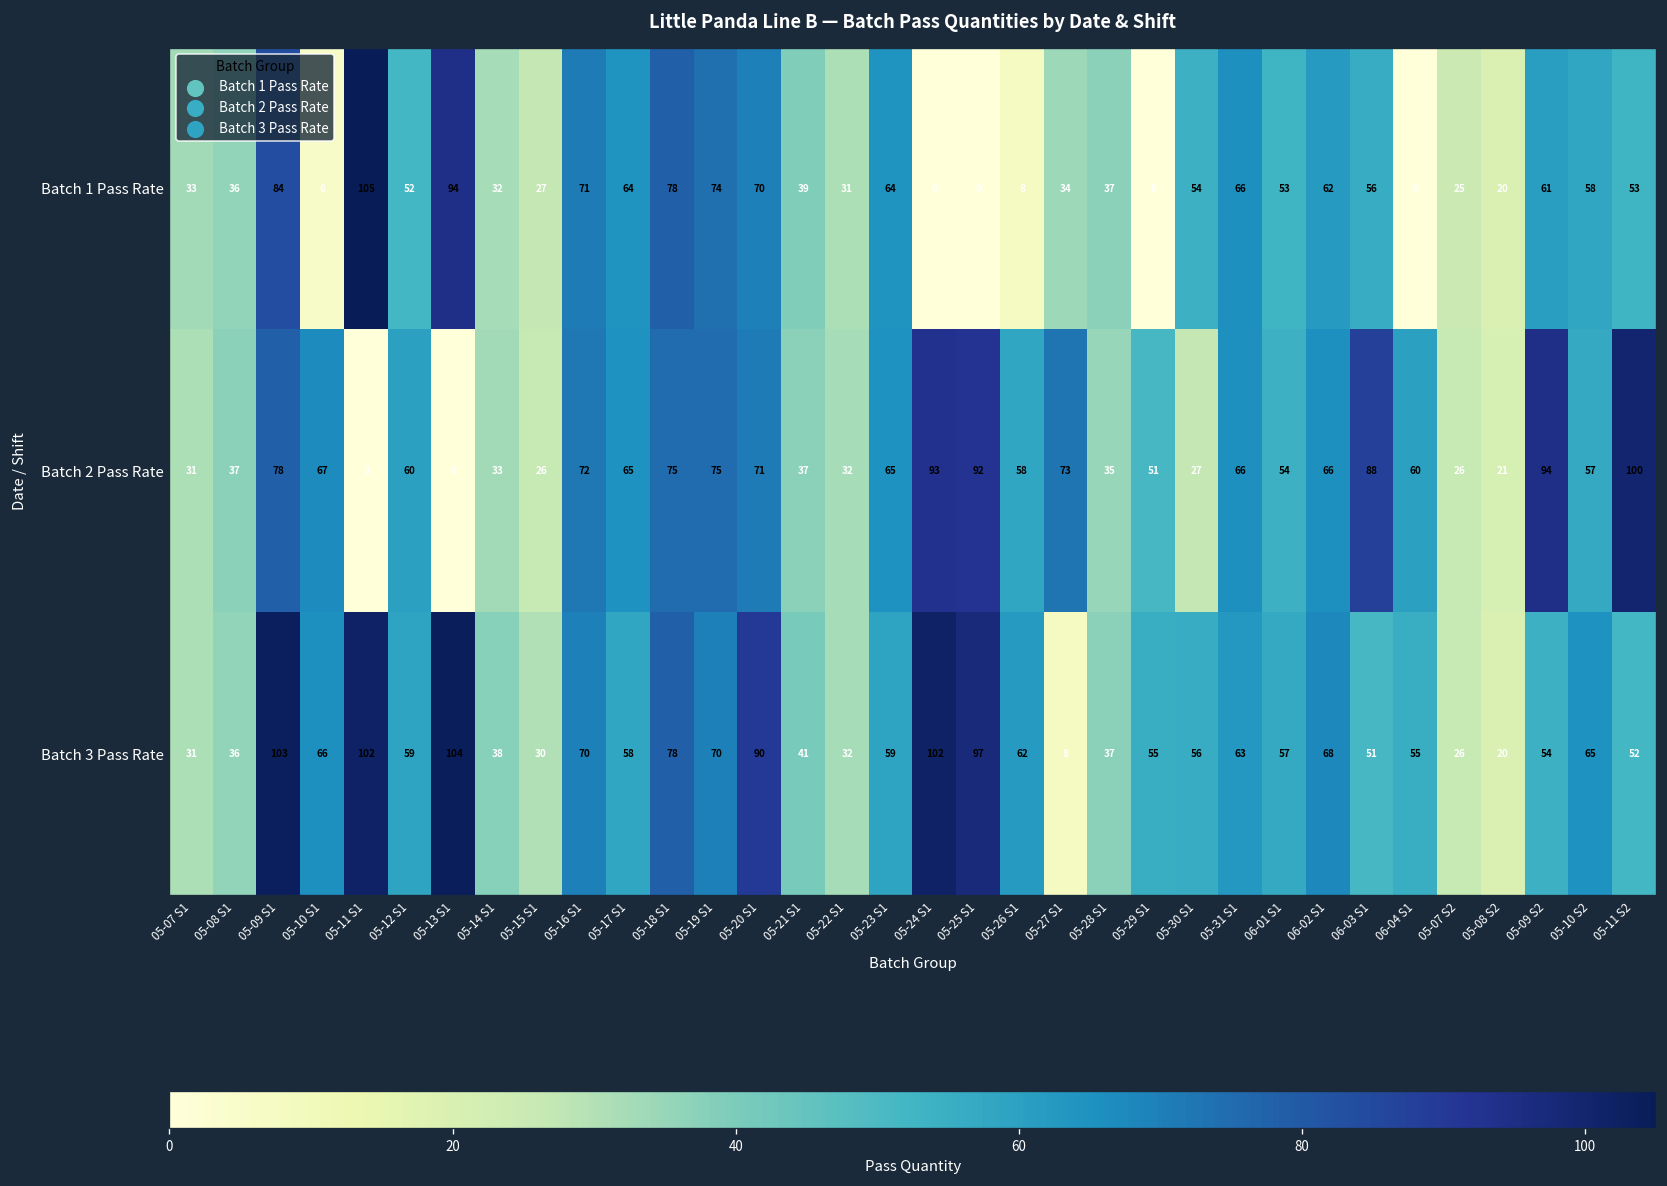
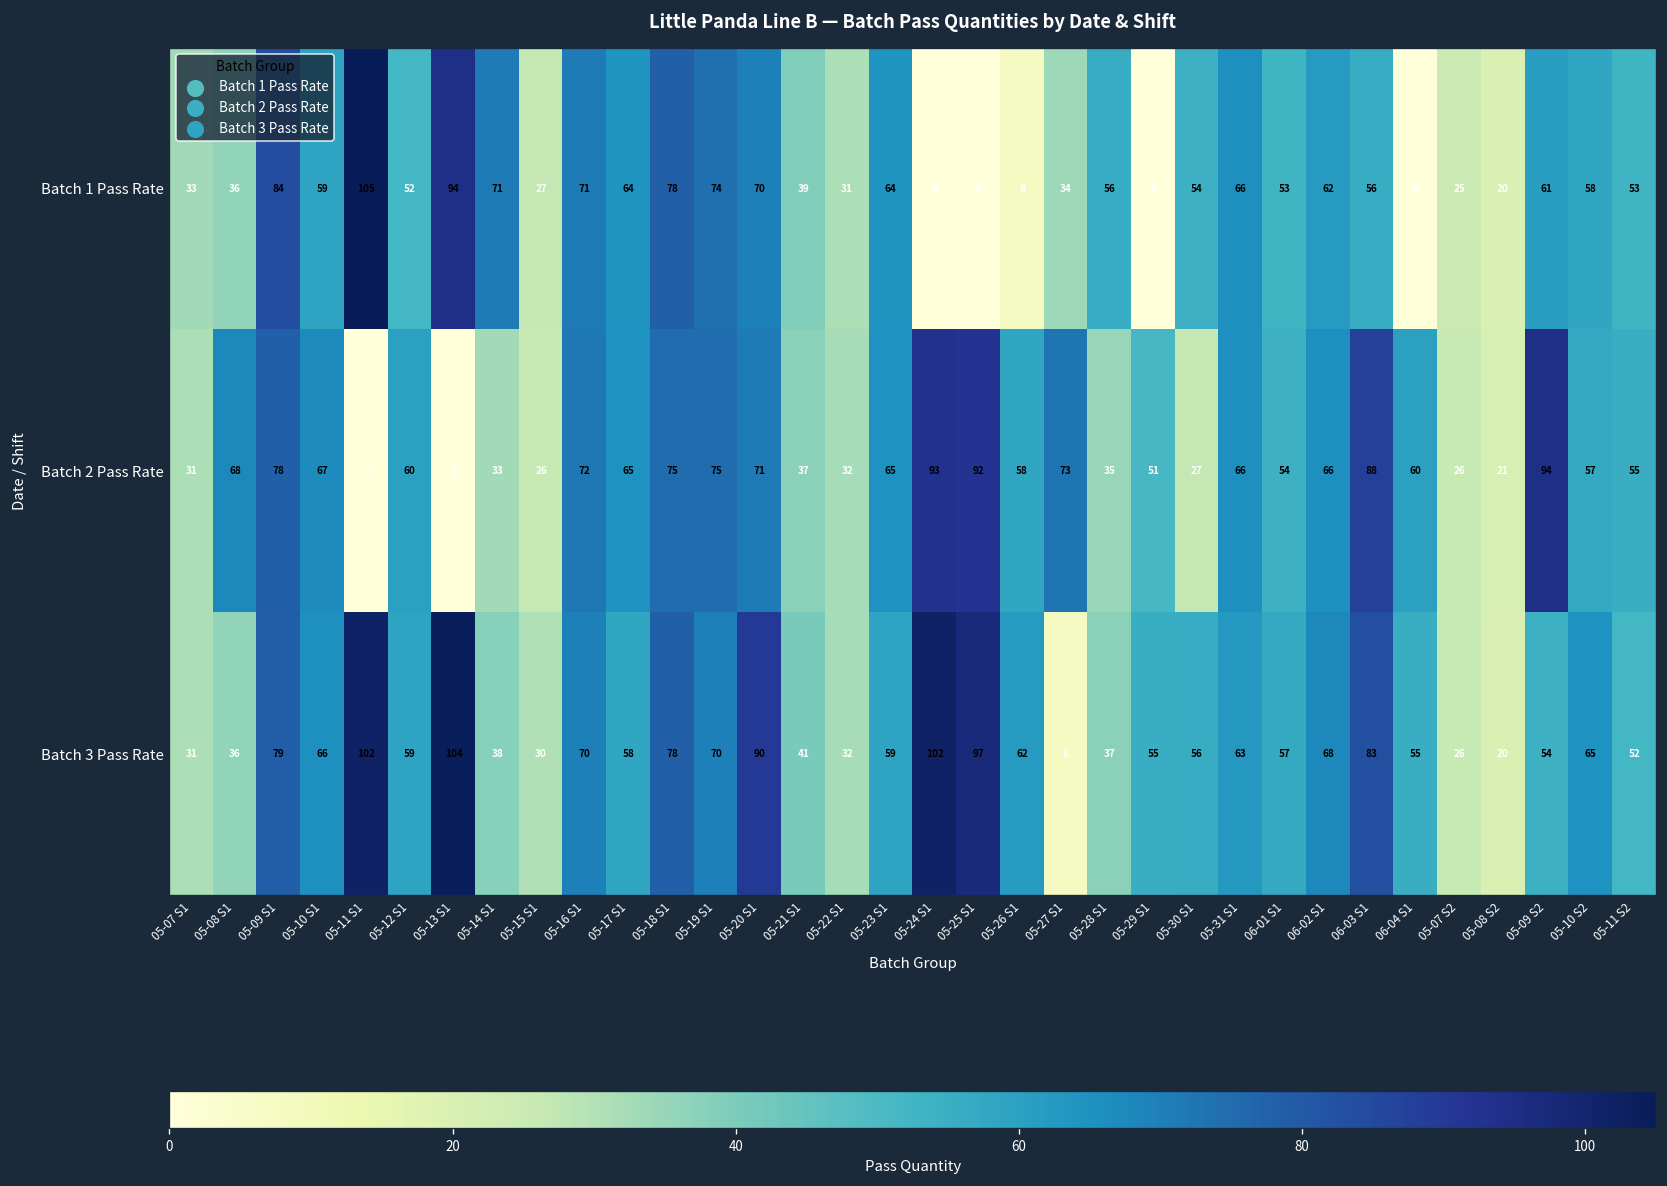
  {
    "Batch 1 Pass Rate": {
      "05-07 S1": 33,
      "05-08 S1": 36,
      "05-09 S1": 84,
-     "05-10 S1": 6,
+     "05-10 S1": 59,
      "05-11 S1": 105,
      "05-12 S1": 52,
      "05-13 S1": 94,
-     "05-14 S1": 32,
+     "05-14 S1": 71,
      "05-15 S1": 27,
      "05-16 S1": 71,
      "05-17 S1": 64,
      "05-18 S1": 78,
      "05-19 S1": 74,
      "05-20 S1": 70,
      "05-21 S1": 39,
      "05-22 S1": 31,
      "05-23 S1": 64,
      "05-26 S1": 8,
      "05-27 S1": 34,
-     "05-28 S1": 37,
+     "05-28 S1": 56,
      "05-30 S1": 54,
      "05-31 S1": 66,
      "06-01 S1": 53,
      "06-02 S1": 62,
      "06-03 S1": 56,
      "05-07 S2": 25,
      "05-08 S2": 20,
      "05-09 S2": 61,
      "05-10 S2": 58,
      "05-11 S2": 53
    },
    "Batch 2 Pass Rate": {
      "05-07 S1": 31,
-     "05-08 S1": 37,
+     "05-08 S1": 68,
      "05-09 S1": 78,
      "05-10 S1": 67,
      "05-12 S1": 60,
      "05-14 S1": 33,
      "05-15 S1": 26,
      "05-16 S1": 72,
      "05-17 S1": 65,
      "05-18 S1": 75,
      "05-19 S1": 75,
      "05-20 S1": 71,
      "05-21 S1": 37,
      "05-22 S1": 32,
      "05-23 S1": 65,
      "05-24 S1": 93,
      "05-25 S1": 92,
      "05-26 S1": 58,
      "05-27 S1": 73,
      "05-28 S1": 35,
      "05-29 S1": 51,
      "05-30 S1": 27,
      "05-31 S1": 66,
      "06-01 S1": 54,
      "06-02 S1": 66,
      "06-03 S1": 88,
      "06-04 S1": 60,
      "05-07 S2": 26,
      "05-08 S2": 21,
      "05-09 S2": 94,
      "05-10 S2": 57,
-     "05-11 S2": 100
+     "05-11 S2": 55
    },
    "Batch 3 Pass Rate": {
      "05-07 S1": 31,
      "05-08 S1": 36,
-     "05-09 S1": 103,
+     "05-09 S1": 79,
      "05-10 S1": 66,
      "05-11 S1": 102,
      "05-12 S1": 59,
      "05-13 S1": 104,
      "05-14 S1": 38,
      "05-15 S1": 30,
      "05-16 S1": 70,
      "05-17 S1": 58,
      "05-18 S1": 78,
      "05-19 S1": 70,
      "05-20 S1": 90,
      "05-21 S1": 41,
      "05-22 S1": 32,
      "05-23 S1": 59,
      "05-24 S1": 102,
      "05-25 S1": 97,
      "05-26 S1": 62,
      "05-27 S1": 8,
      "05-28 S1": 37,
      "05-29 S1": 55,
      "05-30 S1": 56,
      "05-31 S1": 63,
      "06-01 S1": 57,
      "06-02 S1": 68,
-     "06-03 S1": 51,
+     "06-03 S1": 83,
      "06-04 S1": 55,
      "05-07 S2": 26,
      "05-08 S2": 20,
      "05-09 S2": 54,
      "05-10 S2": 65,
      "05-11 S2": 52
    }
  }
